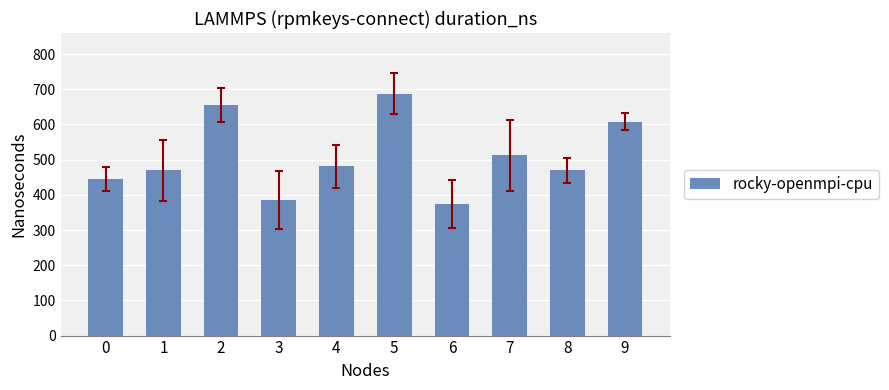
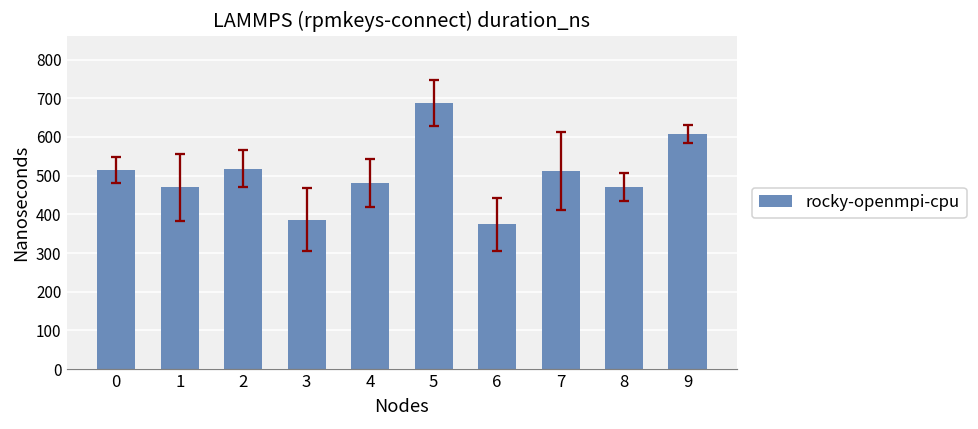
  {
    "rocky-openmpi-cpu": {
-     "0": 450,
+     "0": 510,
      "1": 470,
-     "2": 660,
+     "2": 520,
      "3": 390,
      "4": 480,
      "5": 690,
      "6": 370,
      "7": 510,
      "8": 470,
      "9": 610
    }
  }
